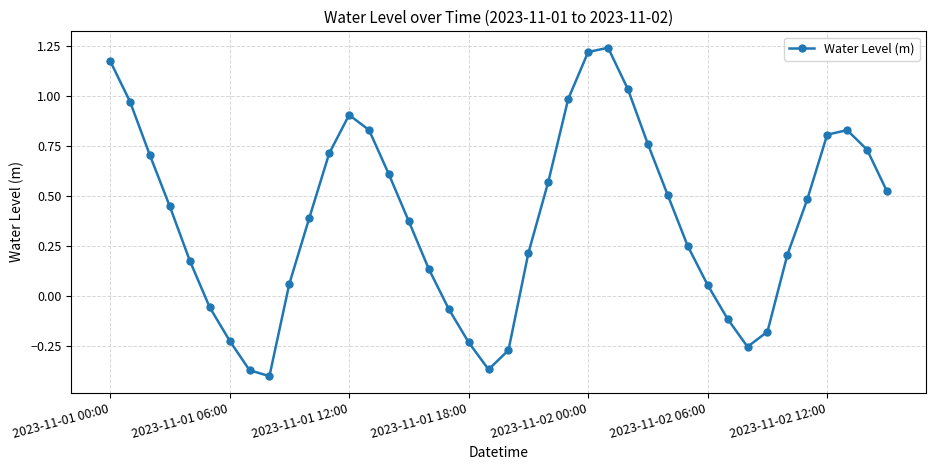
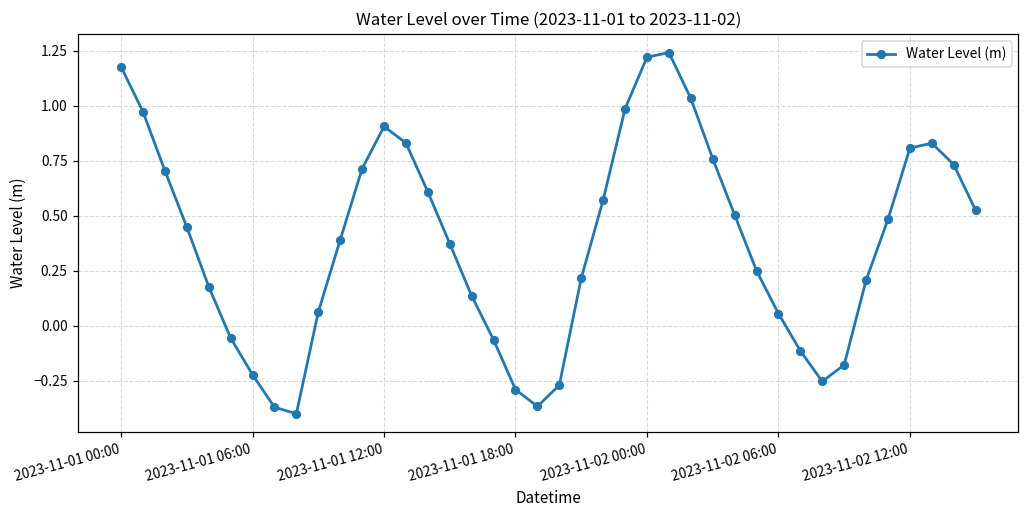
  {
    "2023-11-01 00:00": 1.18,
    "2023-11-01 06:00": -0.22,
    "2023-11-01 12:00": 0.91,
-   "2023-11-01 18:00": -0.23,
+   "2023-11-01 18:00": -0.29,
    "2023-11-02 00:00": 1.22,
    "2023-11-02 06:00": 0.05,
    "2023-11-02 12:00": 0.81
  }
